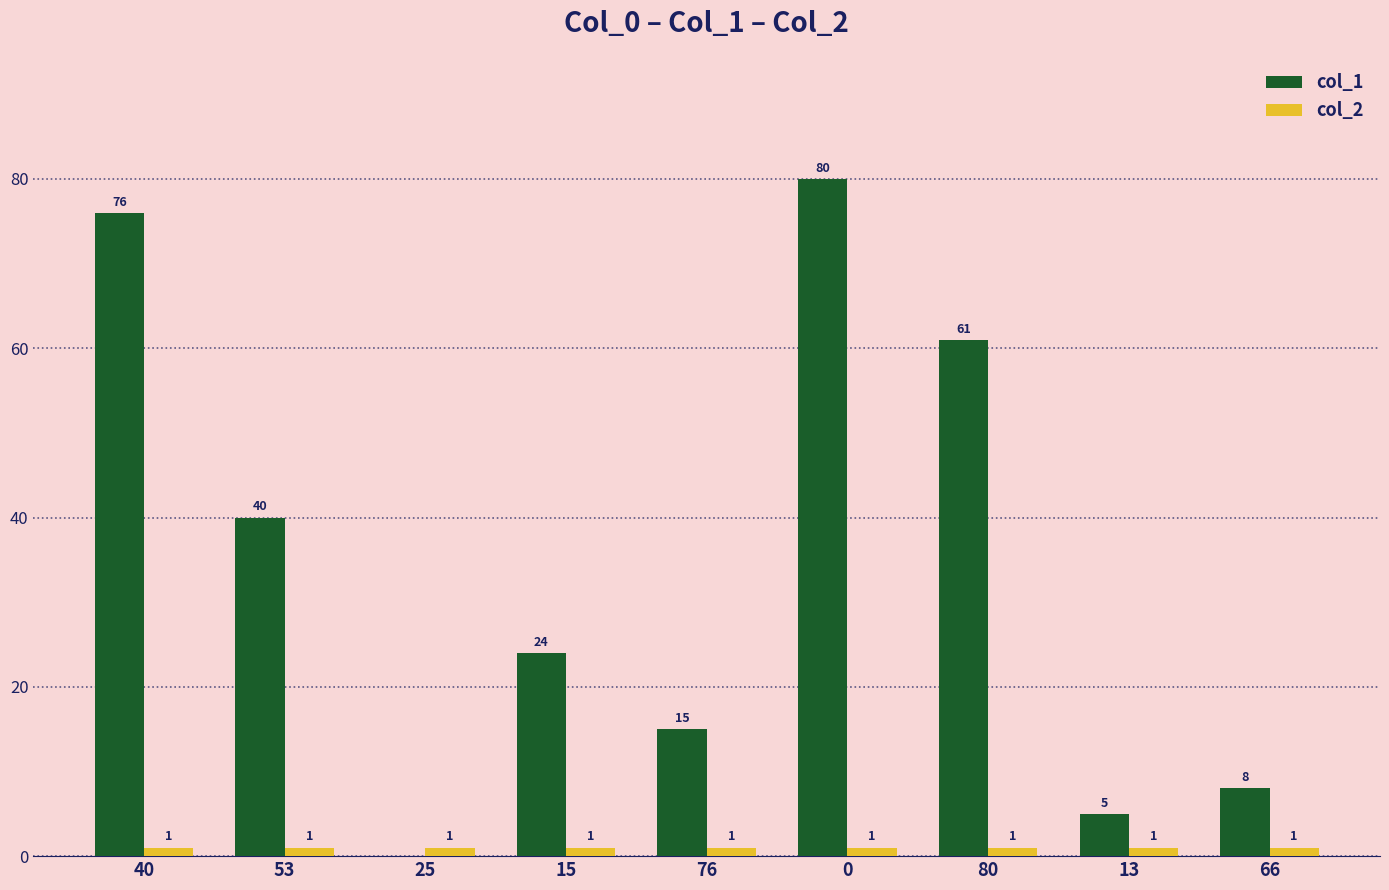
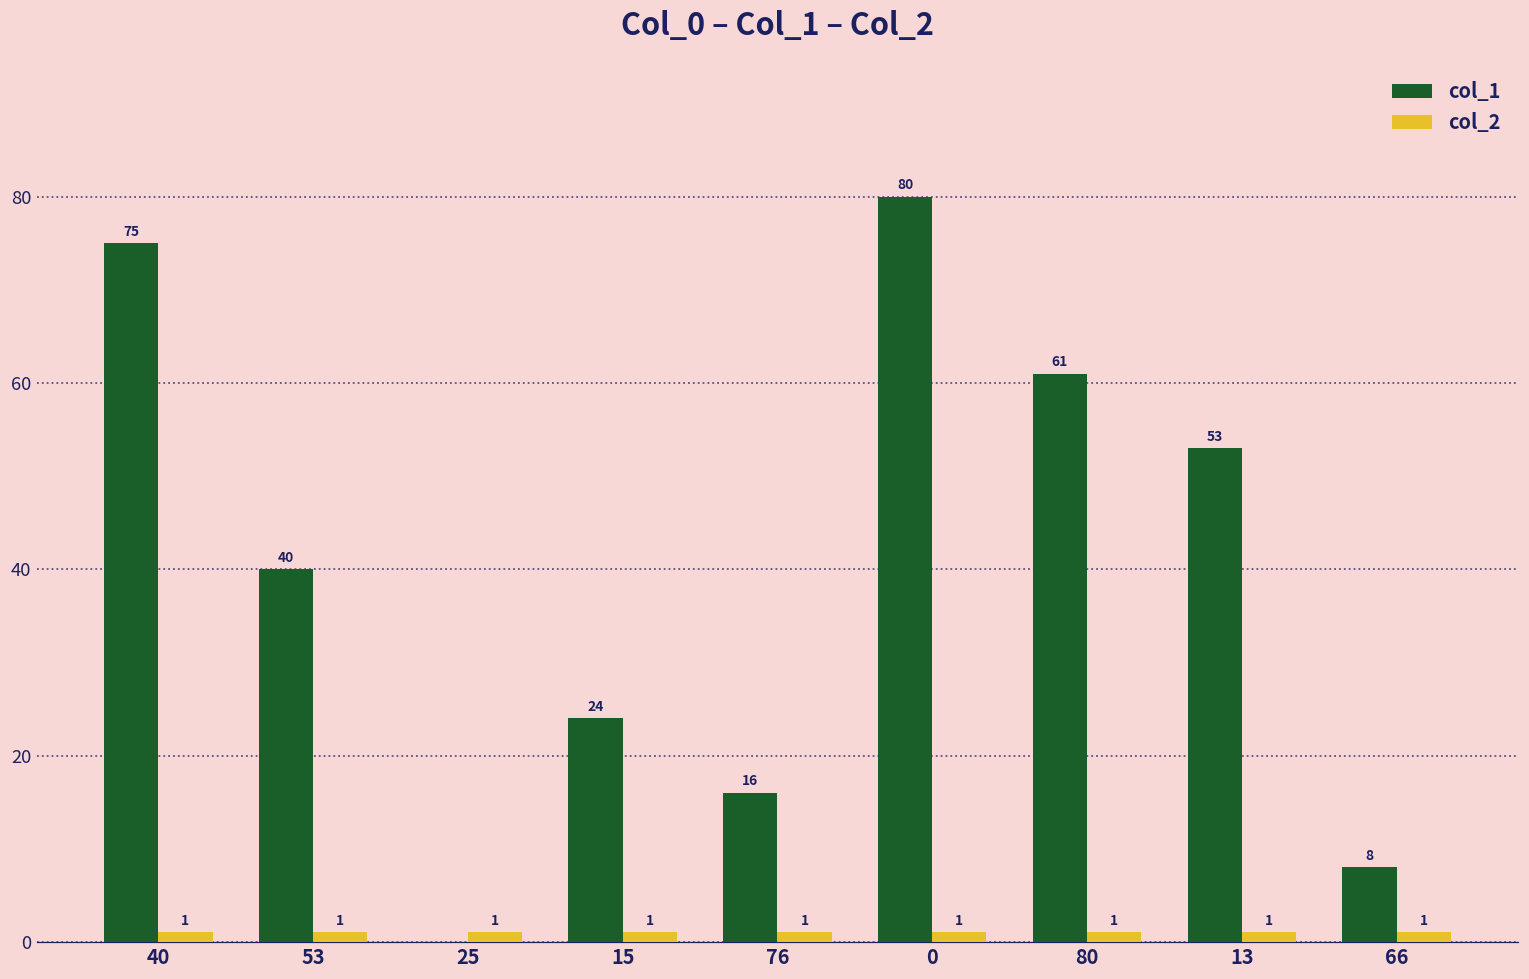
  {
    "col_1": {
-     "40": 76,
+     "40": 75,
      "53": 40,
      "15": 24,
-     "76": 15,
+     "76": 16,
      "0": 80,
      "80": 61,
-     "13": 5,
+     "13": 53,
      "66": 8
    },
    "col_2": {
      "40": 1,
      "53": 1,
      "25": 1,
      "15": 1,
      "76": 1,
      "0": 1,
      "80": 1,
      "13": 1,
      "66": 1
    }
  }
